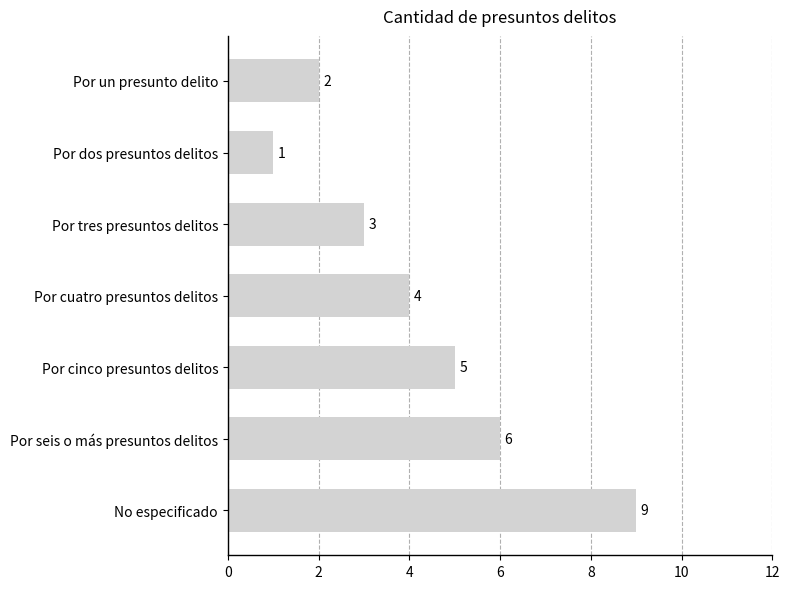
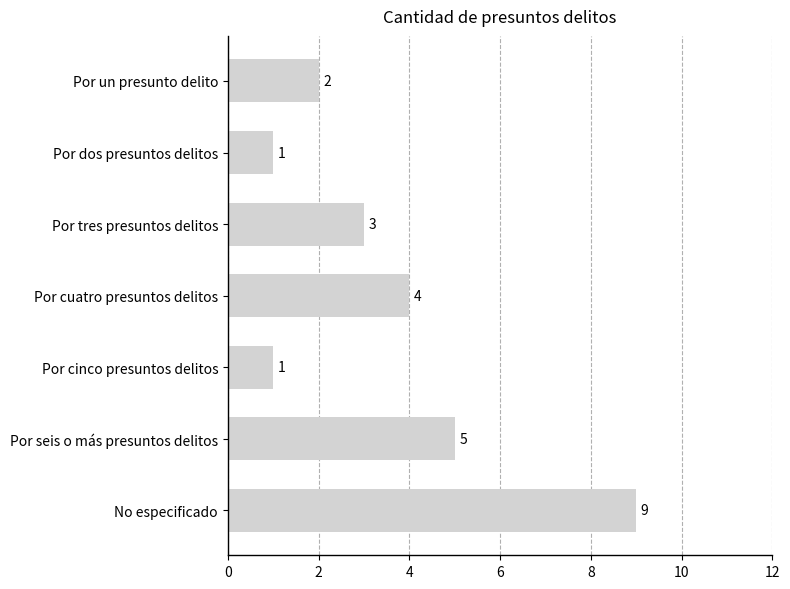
  {
    "Por un presunto delito": 2,
    "Por dos presuntos delitos": 1,
    "Por tres presuntos delitos": 3,
    "Por cuatro presuntos delitos": 4,
-   "Por cinco presuntos delitos": 5,
-   "Por seis o más presuntos delitos": 6,
+   "Por cinco presuntos delitos": 1,
+   "Por seis o más presuntos delitos": 5,
    "No especificado": 9
  }
